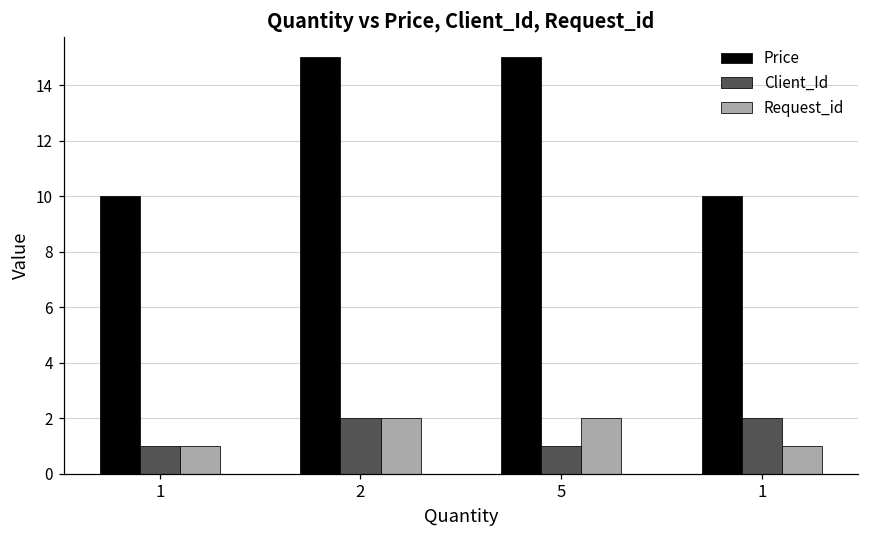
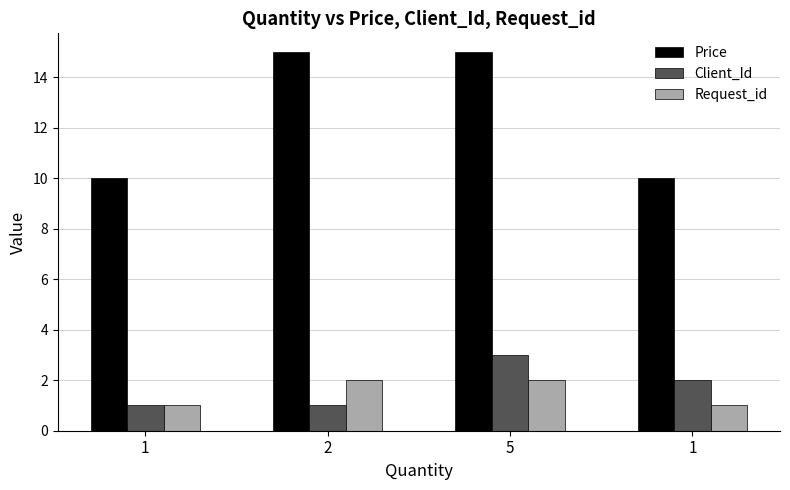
  {
    "Price": {
      "2": 15,
      "5": 15
    },
    "Client_Id": {
-     "2": 2,
-     "5": 1
+     "2": 1,
+     "5": 3
    },
    "Request_id": {
      "2": 2,
      "5": 2
    }
  }
